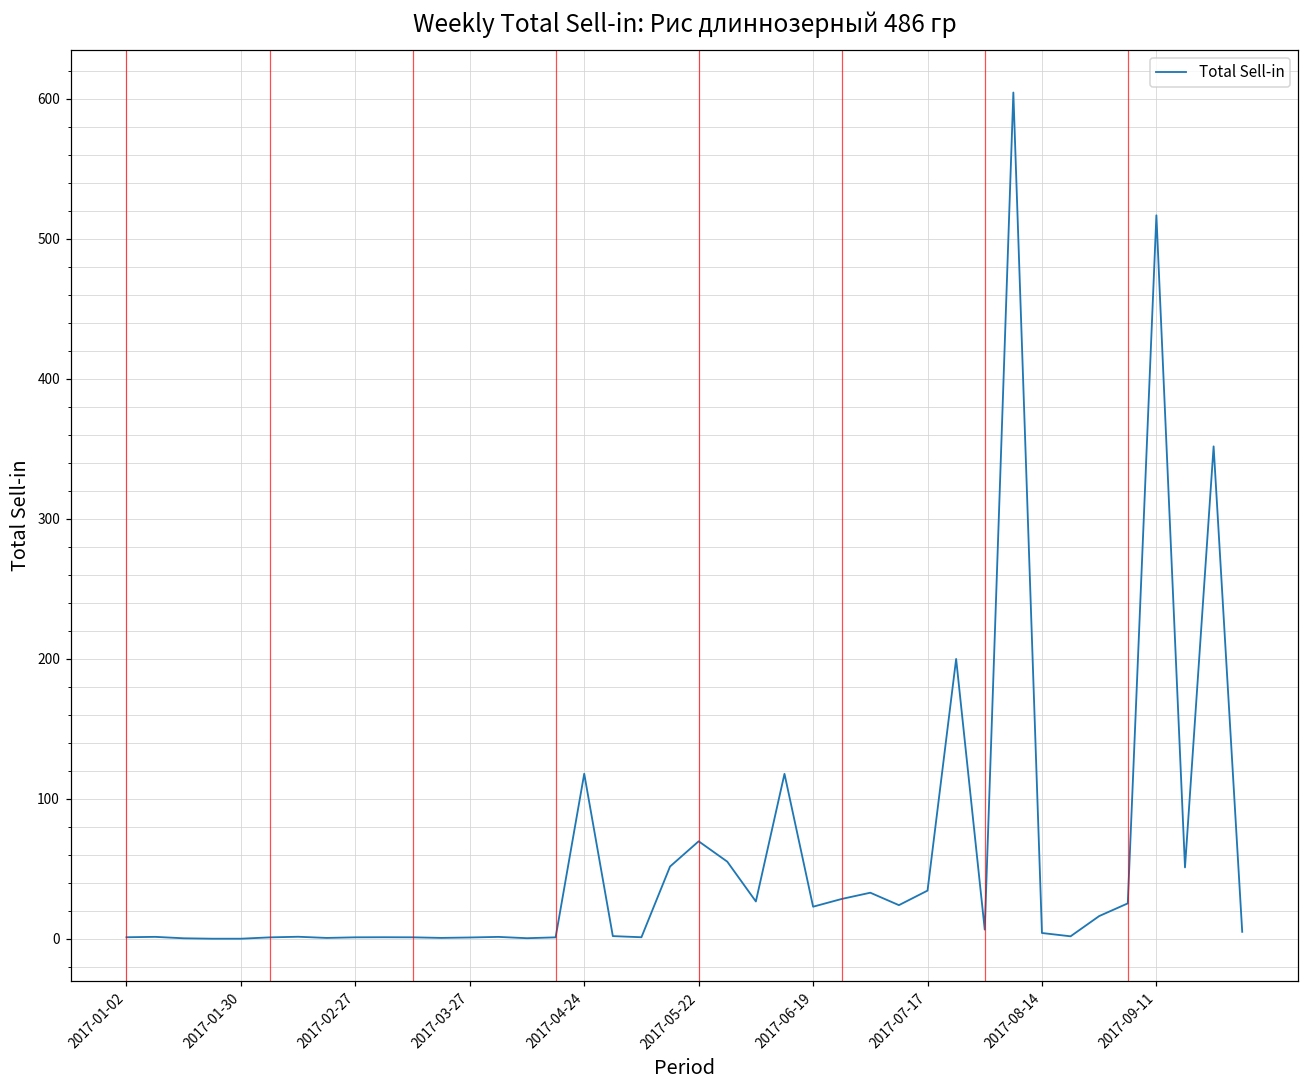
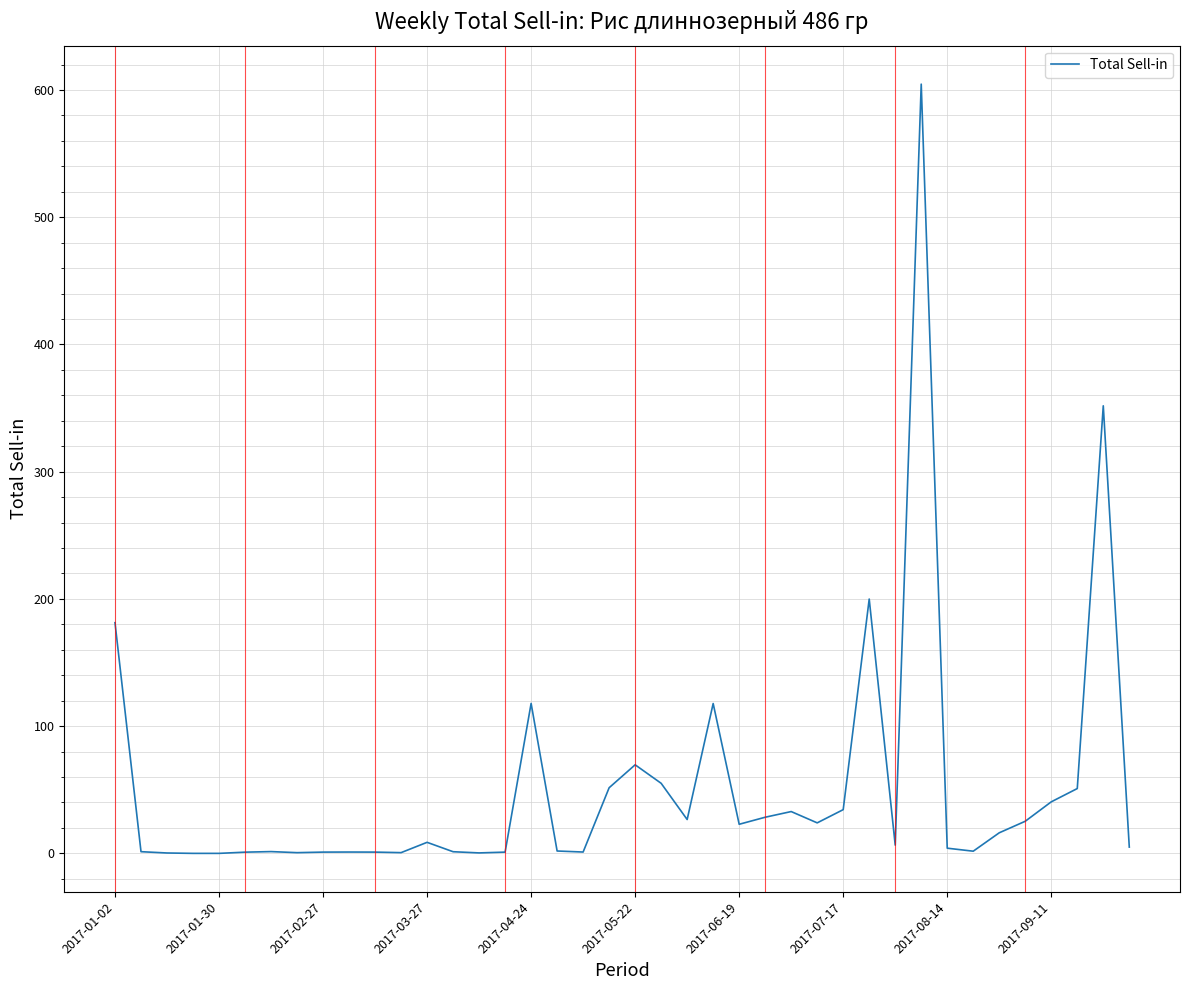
  {
-   "2017-01-02": 1,
+   "2017-01-02": 181,
    "2017-01-30": 0,
    "2017-02-27": 1,
-   "2017-03-27": 1,
+   "2017-03-27": 9,
    "2017-04-24": 118,
    "2017-05-22": 70,
    "2017-06-19": 23,
    "2017-07-17": 34,
    "2017-08-14": 4,
-   "2017-09-11": 517
+   "2017-09-11": 41
  }
